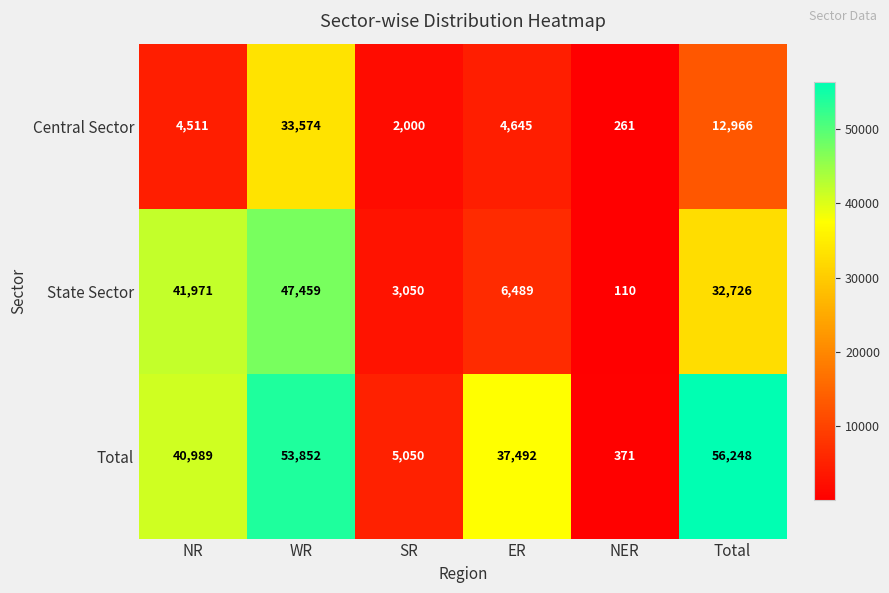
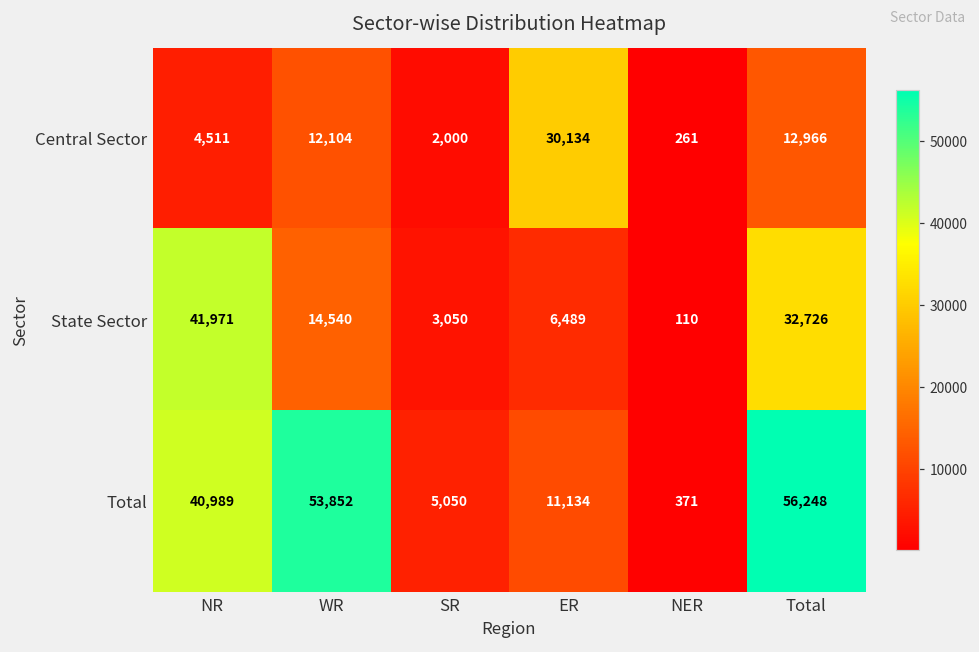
  {
    "Central Sector": {
      "NR": "4,511",
-     "WR": "33,574",
+     "WR": "12,104",
      "SR": "2,000",
-     "ER": "4,645",
+     "ER": "30,134",
      "NER": "261",
      "Total": "12,966"
    },
    "State Sector": {
      "NR": "41,971",
-     "WR": "47,459",
+     "WR": "14,540",
      "SR": "3,050",
      "ER": "6,489",
      "NER": "110",
      "Total": "32,726"
    },
    "Total": {
      "NR": "40,989",
      "WR": "53,852",
      "SR": "5,050",
-     "ER": "37,492",
+     "ER": "11,134",
      "NER": "371",
      "Total": "56,248"
    }
  }
